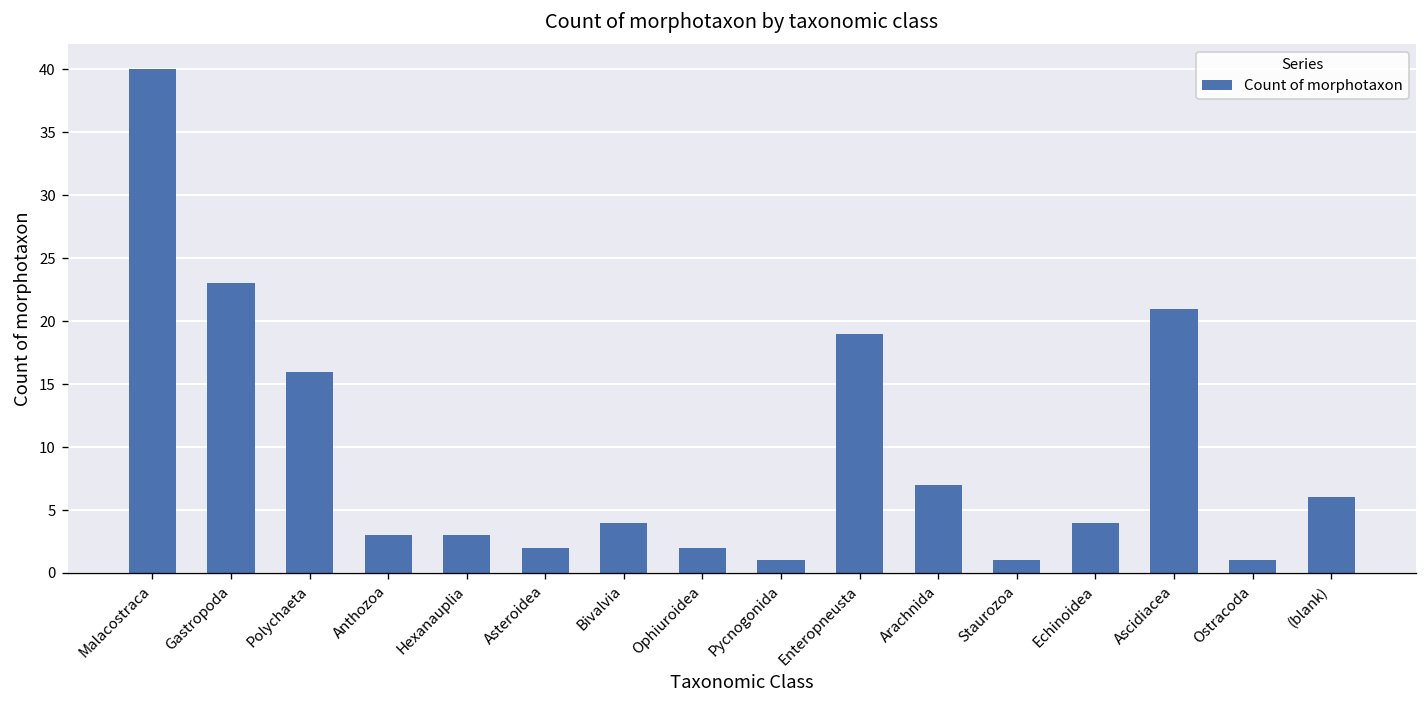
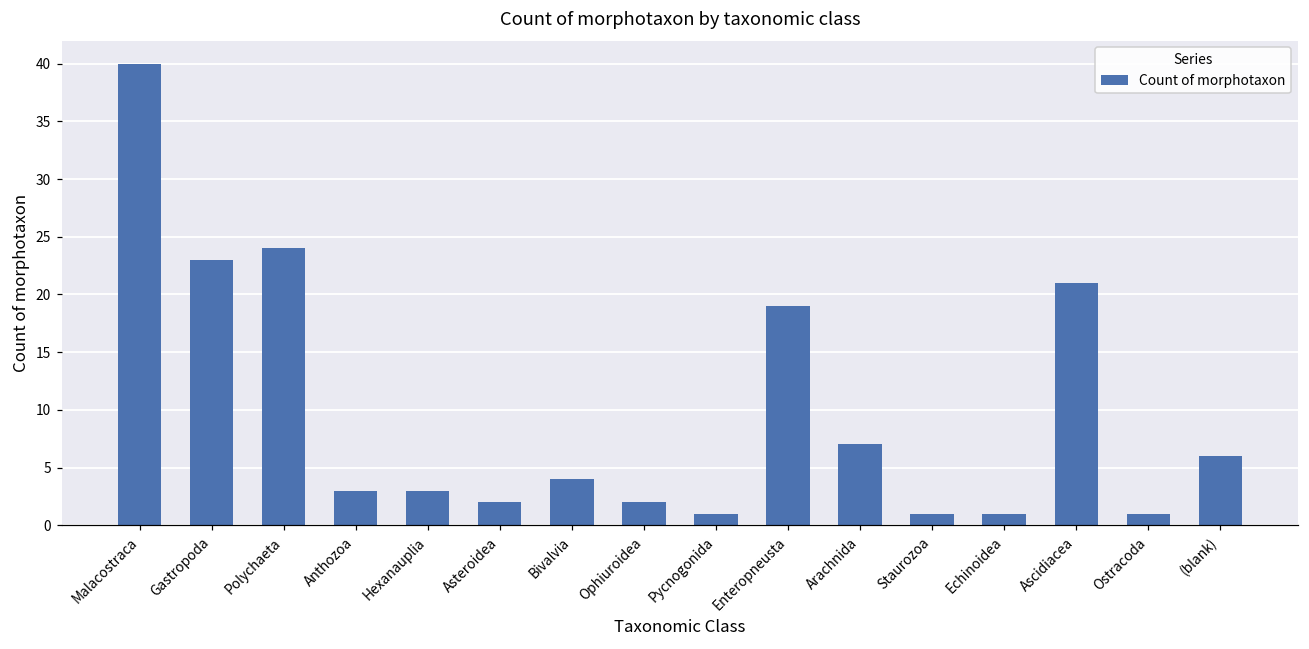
  {
    "Malacostraca": 40,
    "Gastropoda": 23,
-   "Polychaeta": 16,
+   "Polychaeta": 24,
    "Anthozoa": 3,
    "Hexanauplia": 3,
    "Asteroidea": 2,
    "Bivalvia": 4,
    "Ophiuroidea": 2,
    "Pycnogonida": 1,
    "Enteropneusta": 19,
    "Arachnida": 7,
    "Staurozoa": 1,
-   "Echinoidea": 4,
+   "Echinoidea": 1,
    "Ascidiacea": 21,
    "Ostracoda": 1,
    "(blank)": 6
  }
